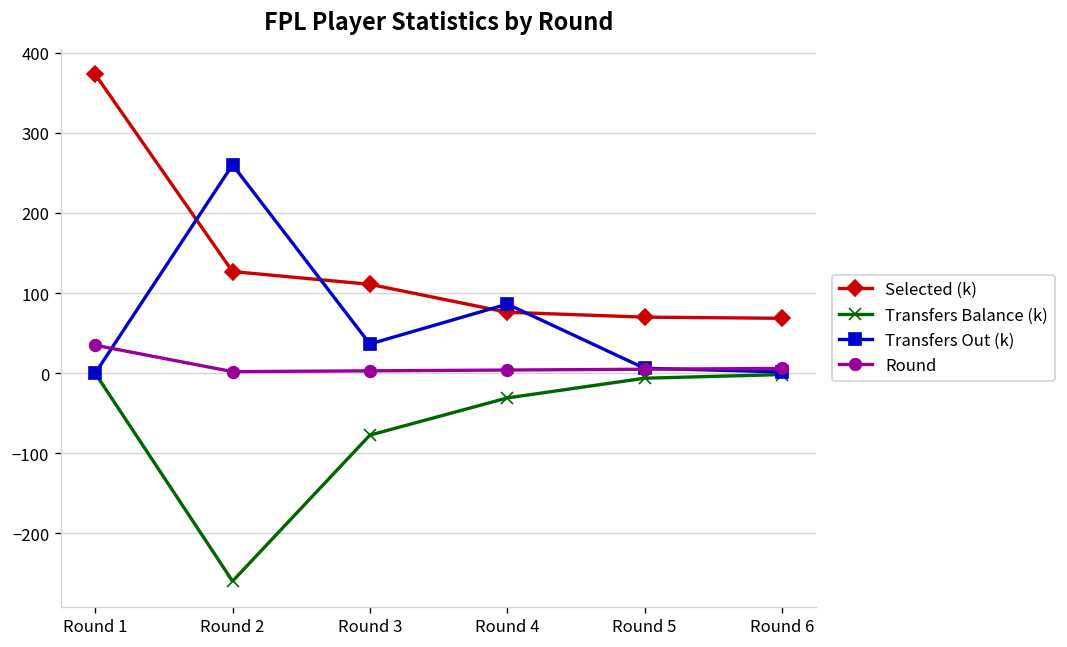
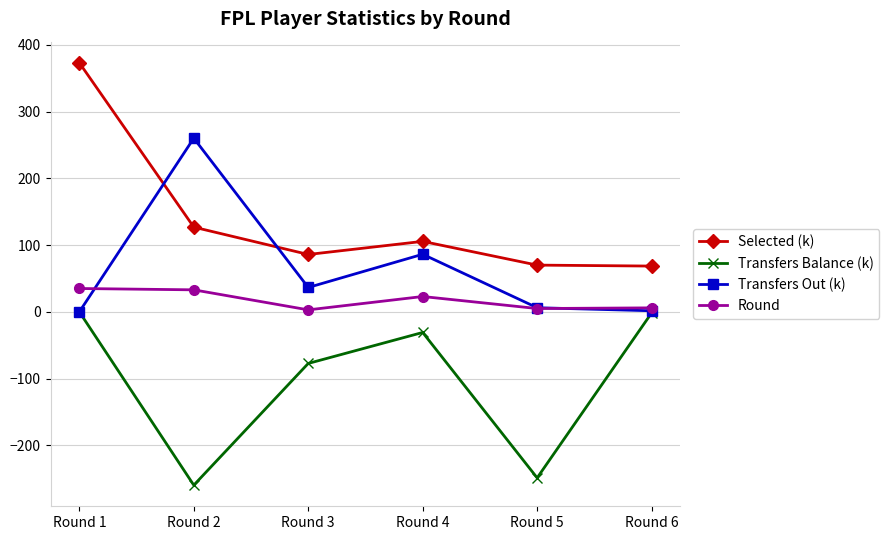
  {
    "Selected (k)": {
      "Round 1": 370,
      "Round 2": 130,
-     "Round 3": 110,
-     "Round 4": 80,
+     "Round 3": 90,
+     "Round 4": 110,
      "Round 5": 70,
      "Round 6": 70
    },
    "Transfers Balance (k)": {
      "Round 2": -260,
      "Round 3": -80,
      "Round 4": -30,
-     "Round 5": -10
+     "Round 5": -250
    },
    "Transfers Out (k)": {
      "Round 2": 260,
      "Round 3": 40,
      "Round 4": 90
    },
    "Round": {
      "Round 1": 40,
-     "Round 2": 0,
+     "Round 2": 30,
      "Round 3": 0,
-     "Round 4": 0,
+     "Round 4": 20,
      "Round 6": 10
    }
  }
